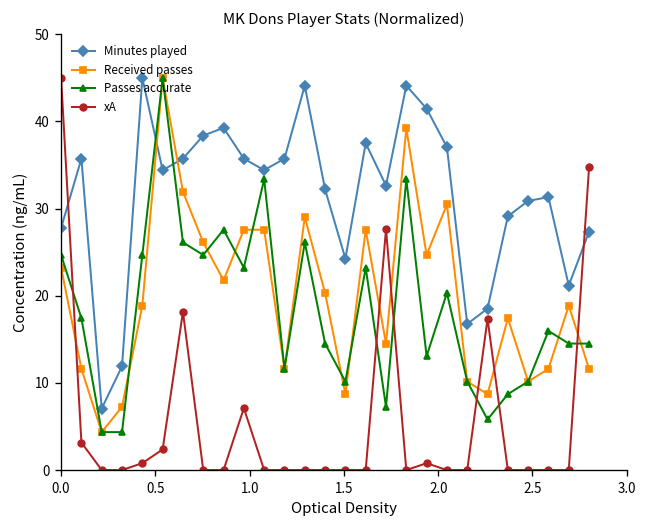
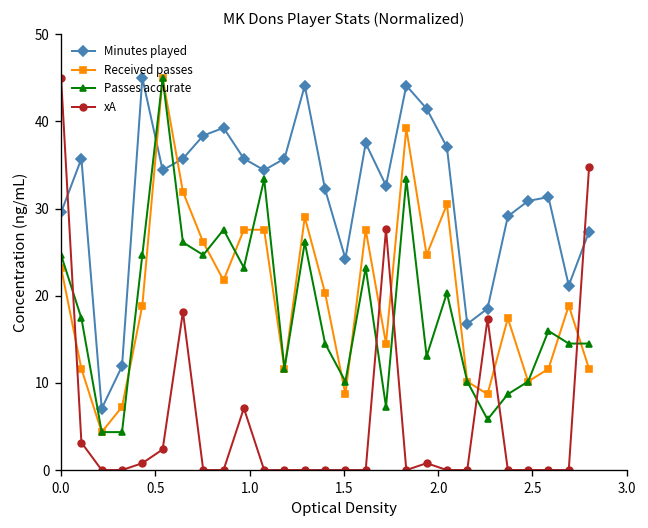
  {
    "Minutes played": {
-     "0.0": 28
+     "0.0": 30
    },
    "Received passes": {
      "0.0": 23
    },
    "Passes accurate": {
      "0.0": 25
    },
    "xA": {
      "0.0": 45
    }
  }
